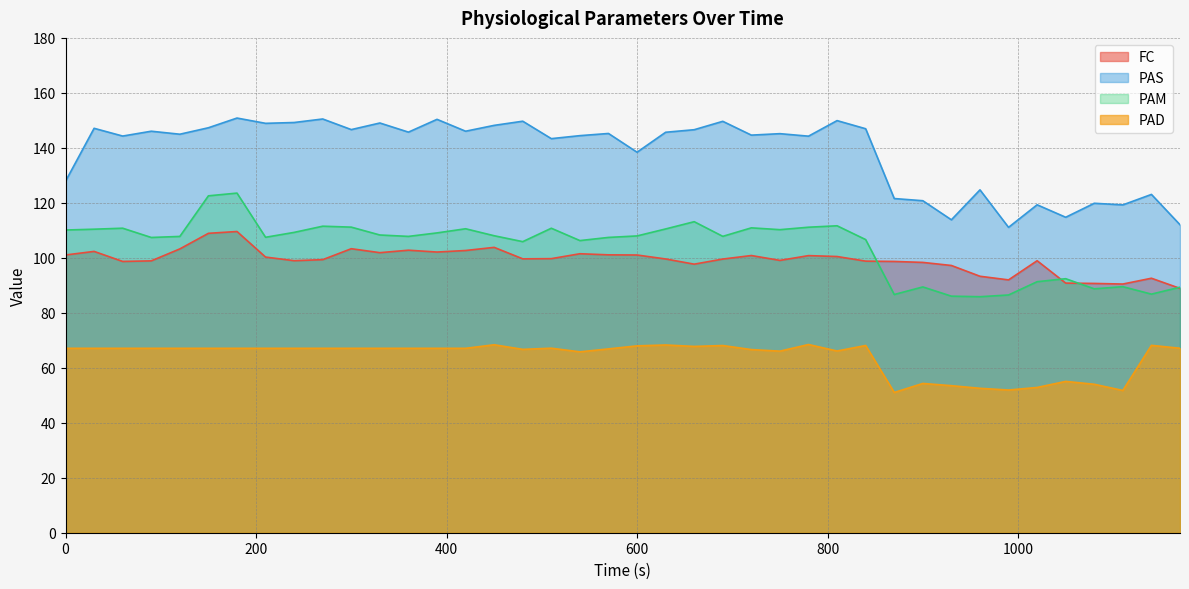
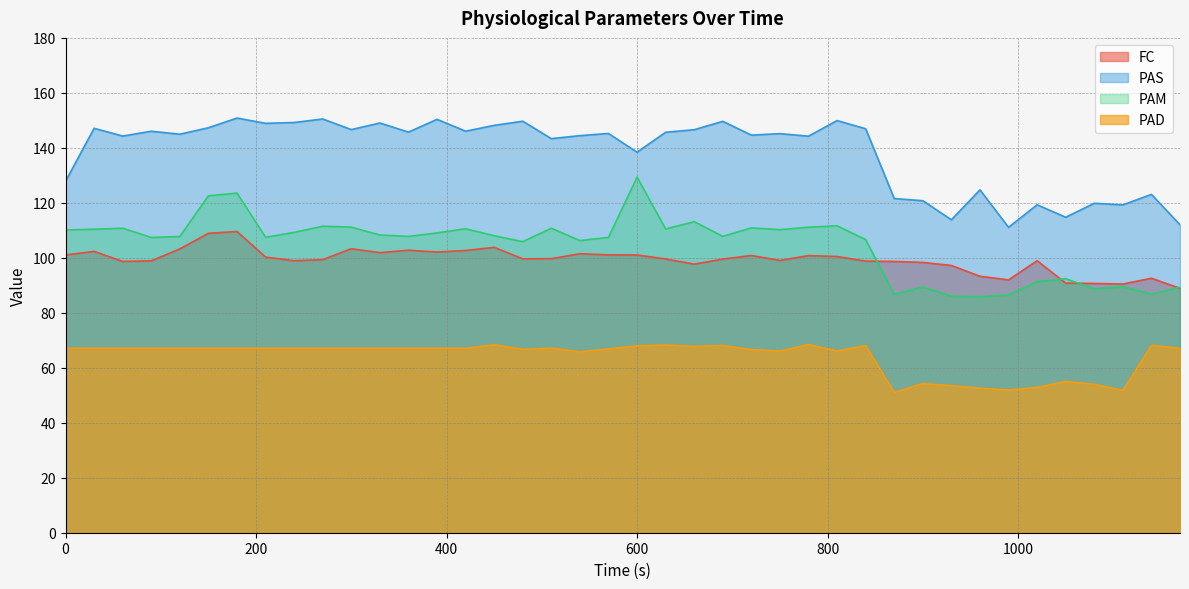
  {
    "FC": {
      "0": 101,
      "600": 101
    },
    "PAS": {
      "0": 128,
      "600": 138
    },
    "PAM": {
      "0": 110,
-     "600": 108
+     "600": 129
    },
    "PAD": {
      "0": 67,
      "600": 68
    }
  }
